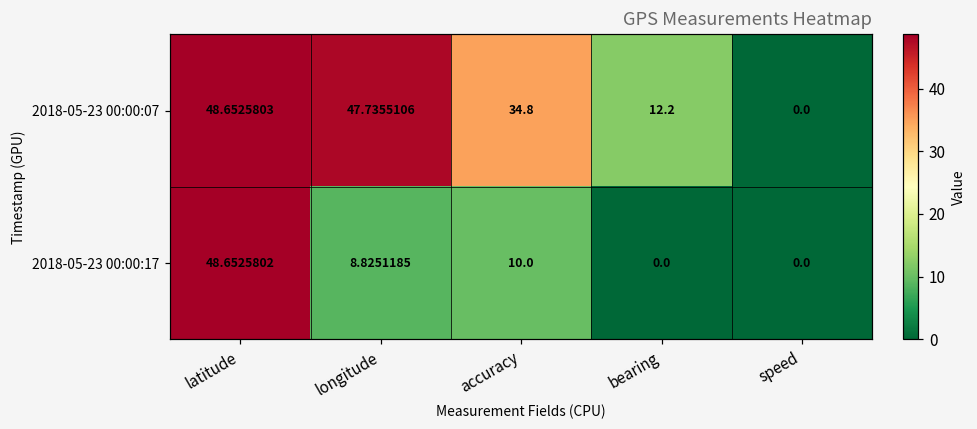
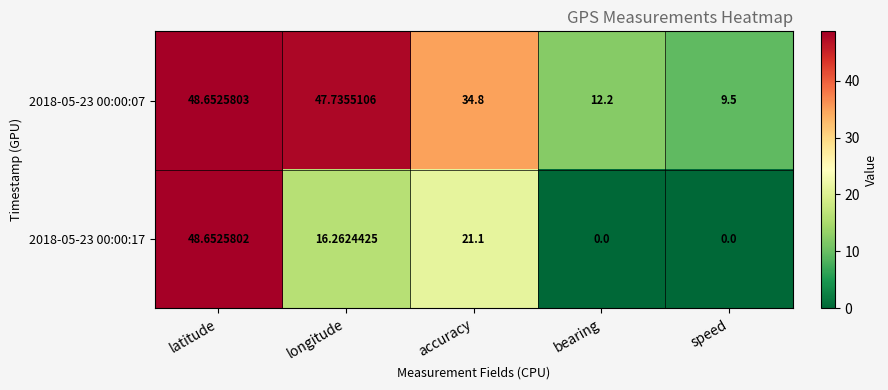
  {
    "2018-05-23 00:00:07": {
      "latitude": 48.6525803,
      "longitude": 47.7355106,
      "accuracy": 34.8,
      "bearing": 12.2,
-     "speed": 0.0
+     "speed": 9.5
    },
    "2018-05-23 00:00:17": {
      "latitude": 48.6525802,
-     "longitude": 8.8251185,
-     "accuracy": 10.0,
+     "longitude": 16.2624425,
+     "accuracy": 21.1,
      "bearing": 0.0,
      "speed": 0.0
    }
  }
